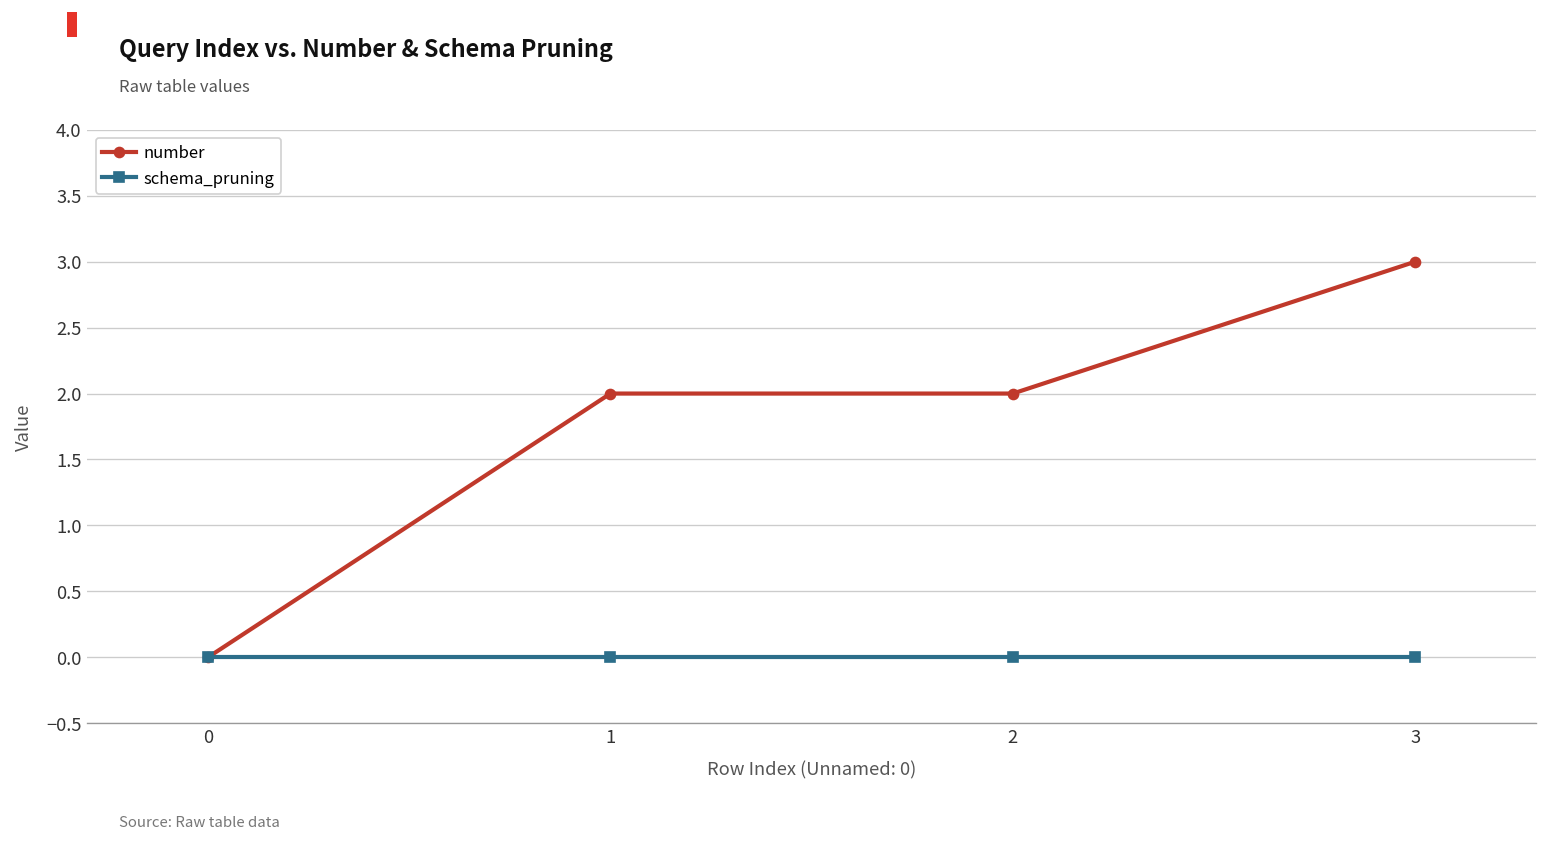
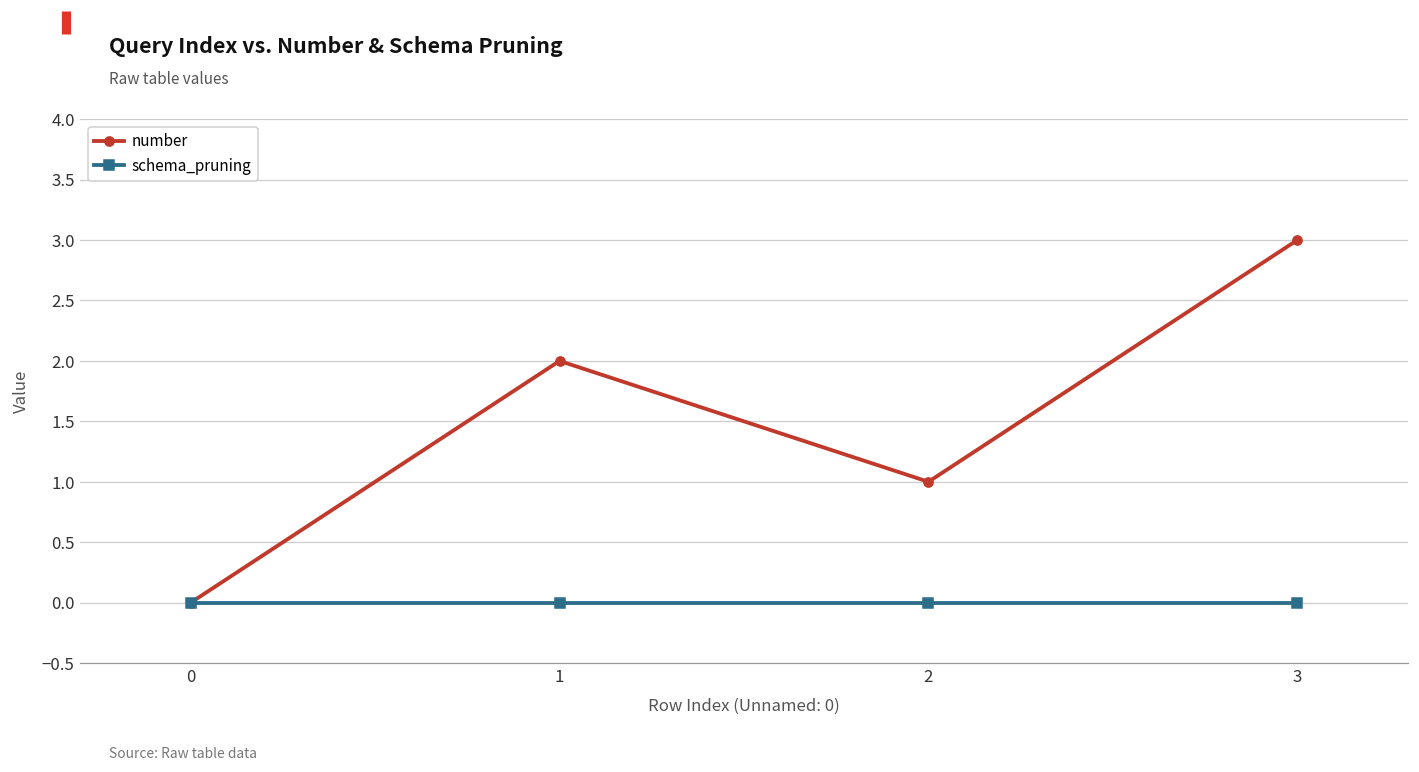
  {
    "number": {
      "1": 2,
-     "2": 2,
+     "2": 1,
      "3": 3
    },
    "schema_pruning": {
      "1": 0,
      "2": 0,
      "3": 0
    }
  }
